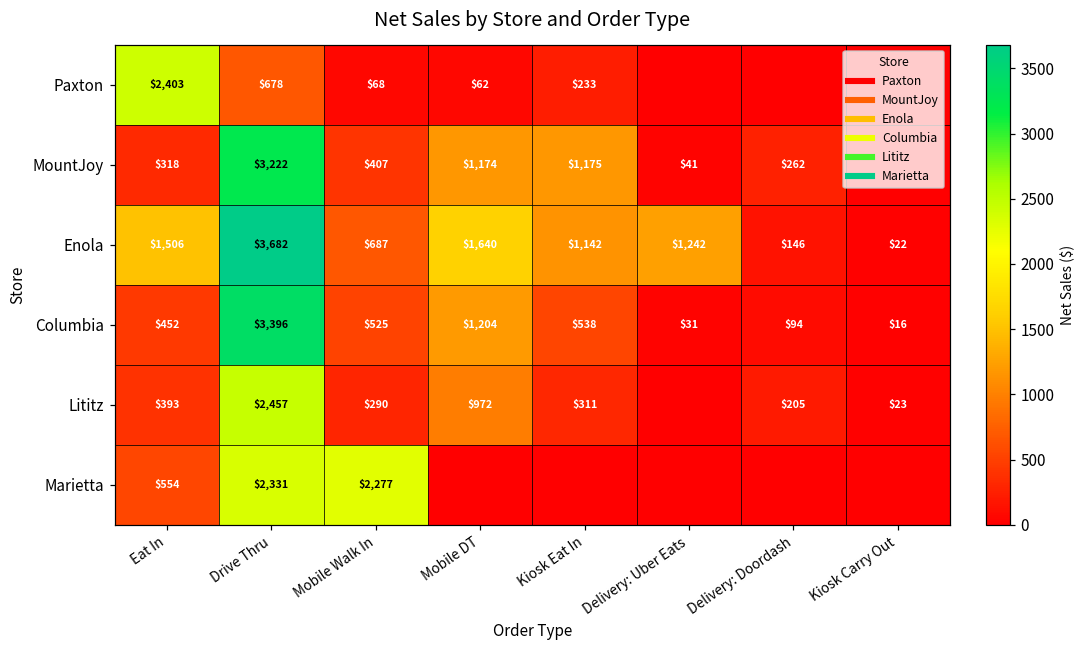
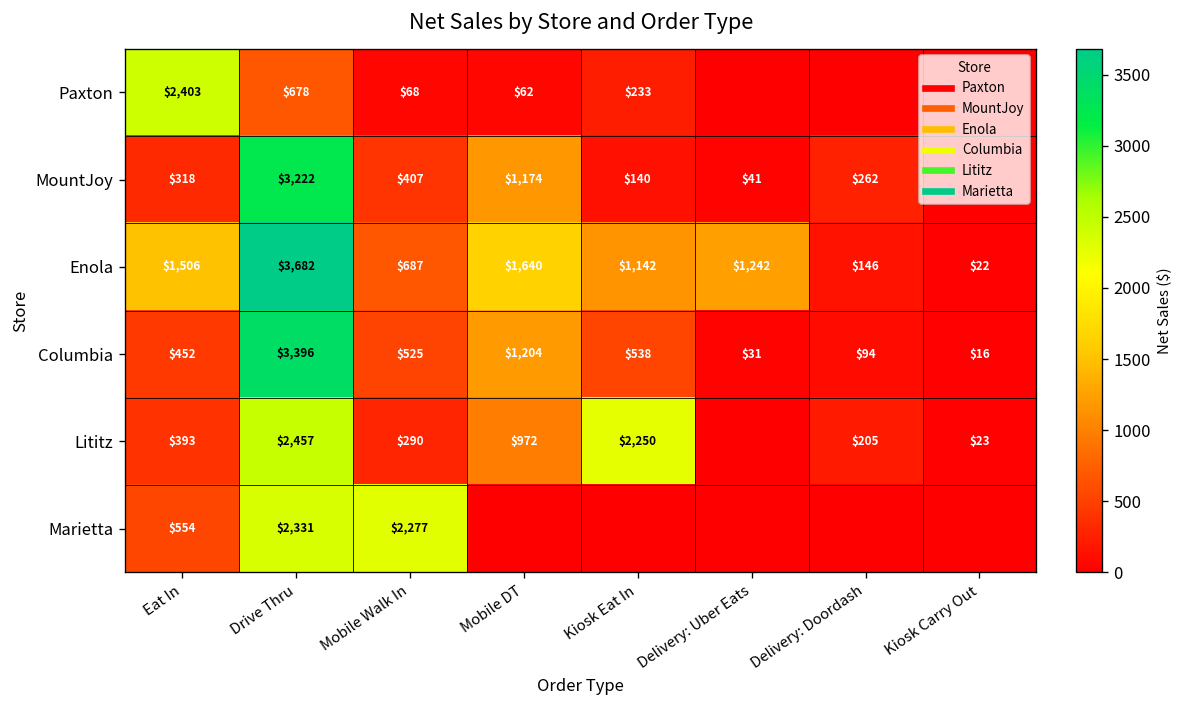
  {
    "Paxton": {
      "Eat In": "$2,403",
      "Drive Thru": "$678",
      "Mobile Walk In": "$68",
      "Mobile DT": "$62",
      "Kiosk Eat In": "$233"
    },
    "MountJoy": {
      "Eat In": "$318",
      "Drive Thru": "$3,222",
      "Mobile Walk In": "$407",
      "Mobile DT": "$1,174",
-     "Kiosk Eat In": "$1,175",
+     "Kiosk Eat In": "$140",
      "Delivery: Uber Eats": "$41",
      "Delivery: Doordash": "$262"
    },
    "Enola": {
      "Eat In": "$1,506",
      "Drive Thru": "$3,682",
      "Mobile Walk In": "$687",
      "Mobile DT": "$1,640",
      "Kiosk Eat In": "$1,142",
      "Delivery: Uber Eats": "$1,242",
      "Delivery: Doordash": "$146",
      "Kiosk Carry Out": "$22"
    },
    "Columbia": {
      "Eat In": "$452",
      "Drive Thru": "$3,396",
      "Mobile Walk In": "$525",
      "Mobile DT": "$1,204",
      "Kiosk Eat In": "$538",
      "Delivery: Uber Eats": "$31",
      "Delivery: Doordash": "$94",
      "Kiosk Carry Out": "$16"
    },
    "Lititz": {
      "Eat In": "$393",
      "Drive Thru": "$2,457",
      "Mobile Walk In": "$290",
      "Mobile DT": "$972",
-     "Kiosk Eat In": "$311",
+     "Kiosk Eat In": "$2,250",
      "Delivery: Doordash": "$205",
      "Kiosk Carry Out": "$23"
    },
    "Marietta": {
      "Eat In": "$554",
      "Drive Thru": "$2,331",
      "Mobile Walk In": "$2,277"
    }
  }
